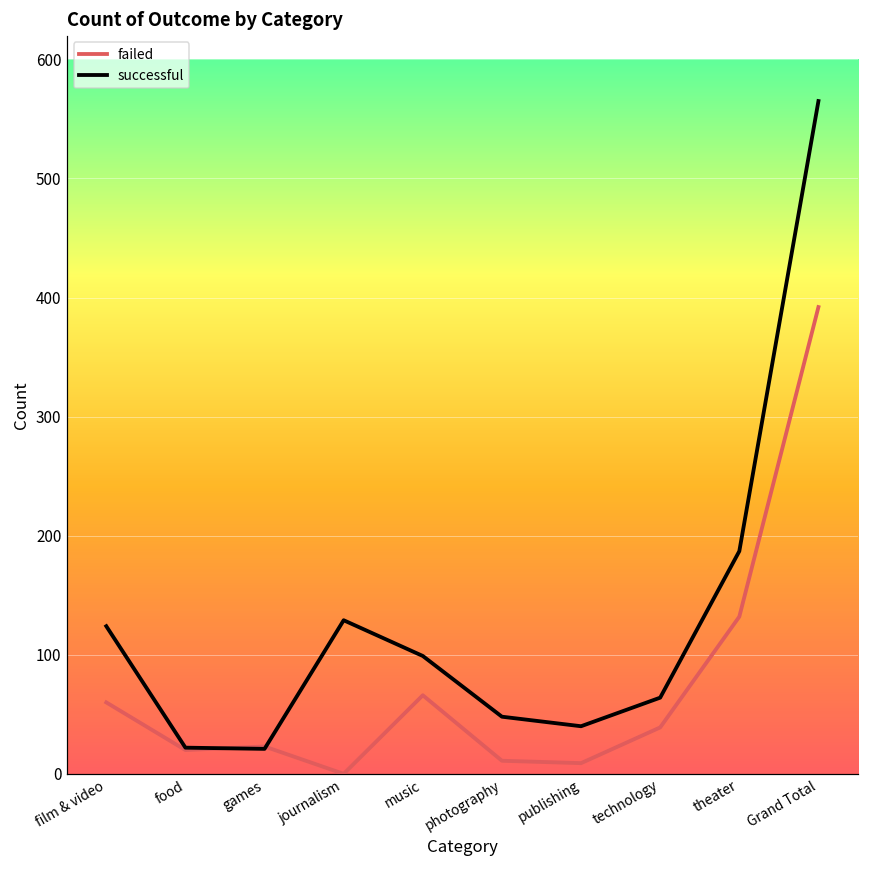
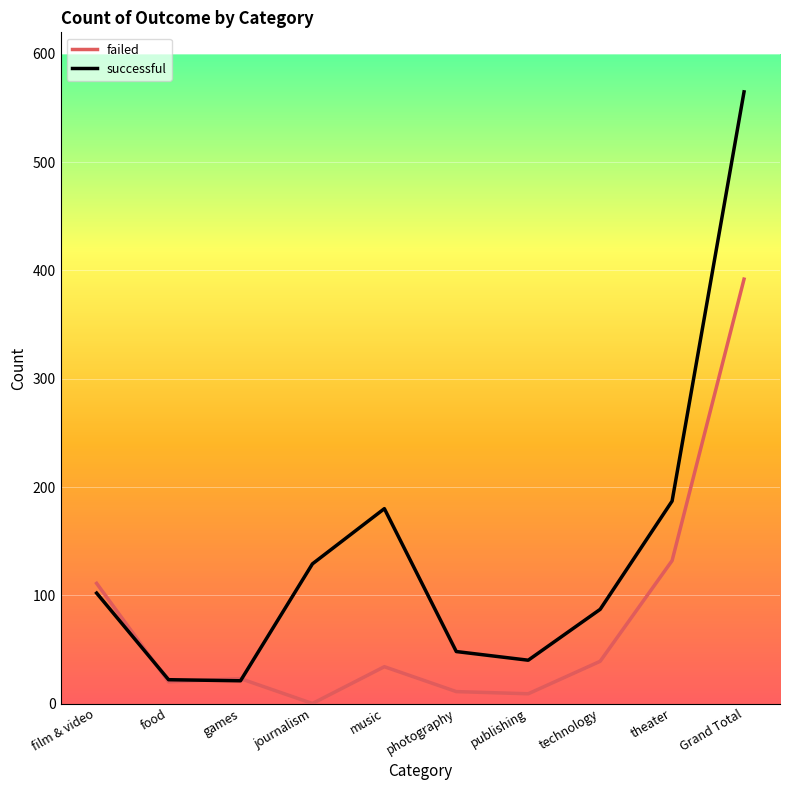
  {
    "failed": {
-     "film & video": 60,
+     "film & video": 111,
      "journalism": 0,
-     "music": 66,
+     "music": 34,
      "photography": 11,
      "publishing": 9,
      "technology": 39,
      "theater": 132,
      "Grand Total": 392
    },
    "successful": {
-     "film & video": 124,
+     "film & video": 102,
      "journalism": 129,
-     "music": 99,
+     "music": 180,
      "photography": 48,
      "publishing": 40,
-     "technology": 64,
+     "technology": 87,
      "theater": 187,
      "Grand Total": 565
    }
  }
